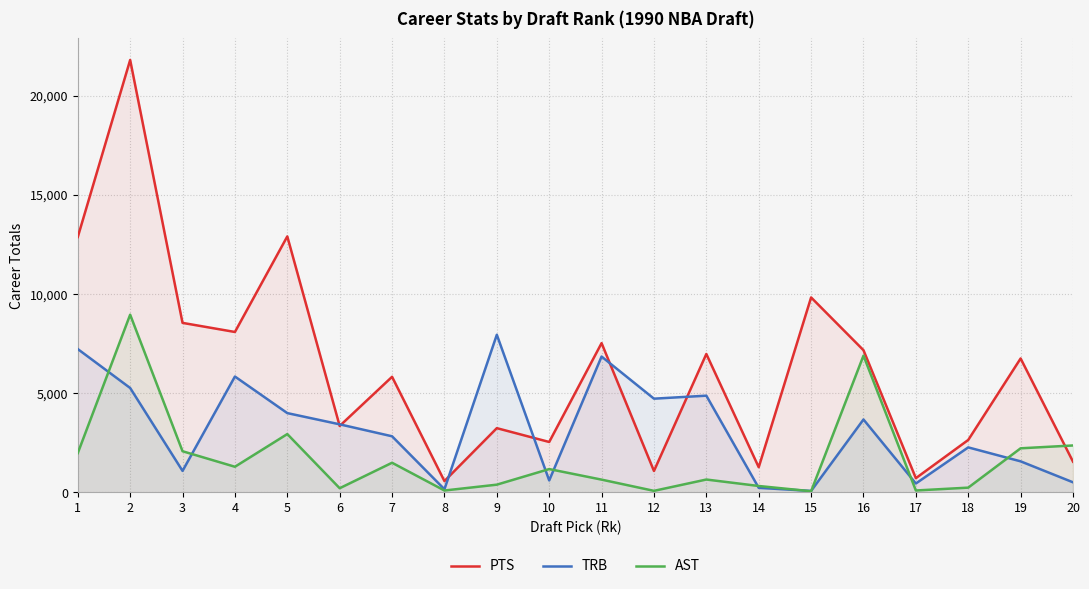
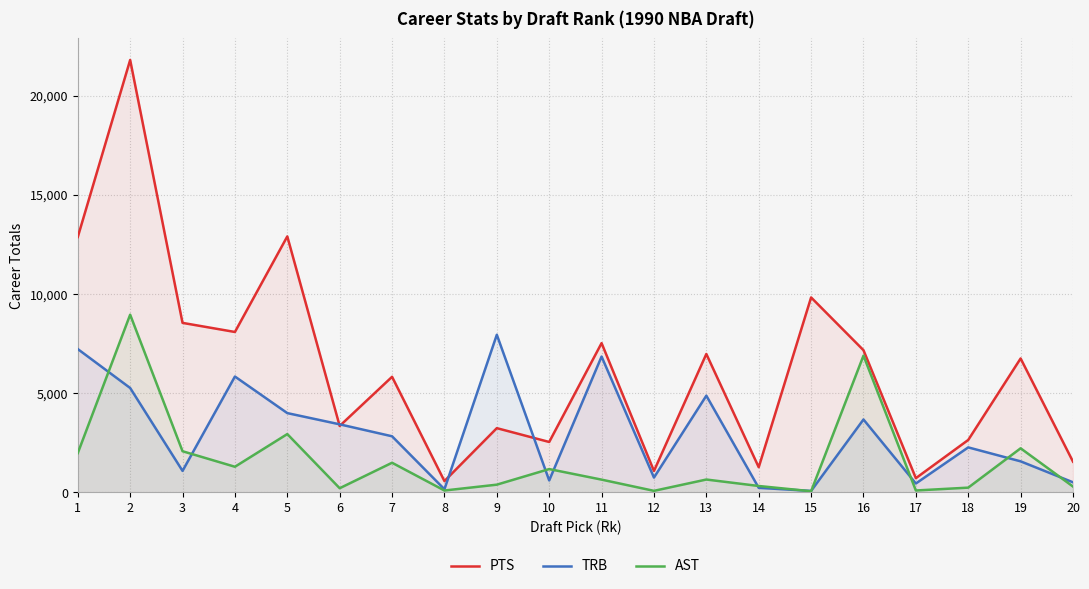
  {
    "PTS": {
      "1": "12,900",
      "2": "21,800",
      "3": "8,600",
      "4": "8,100",
      "5": "12,900",
      "7": "5,800",
      "8": "600",
      "9": "3,200",
      "10": "2,500",
      "11": "7,500",
      "12": "1,100",
      "13": "7,000",
      "14": "1,300",
      "15": "9,800",
      "16": "7,200",
      "17": "700",
      "18": "2,600",
      "19": "6,800",
      "20": "1,600"
    },
    "TRB": {
      "1": "7,200",
      "2": "5,300",
      "3": "1,100",
      "4": "5,800",
      "5": "4,000",
      "7": "2,800",
      "9": "8,000",
      "10": "600",
      "11": "6,900",
-     "12": "4,700",
+     "12": "800",
      "13": "4,900",
      "16": "3,700",
      "17": "500",
      "18": "2,300",
      "19": "1,600",
      "20": "500"
    },
    "AST": {
      "1": "2,000",
      "2": "9,000",
      "3": "2,100",
      "4": "1,300",
      "5": "2,900",
      "6": "200",
      "7": "1,500",
      "9": "400",
      "10": "1,200",
      "11": "600",
      "12": "100",
      "13": "700",
      "16": "6,900",
      "17": "100",
      "18": "200",
      "19": "2,200",
-     "20": "2,400"
+     "20": "300"
    }
  }
